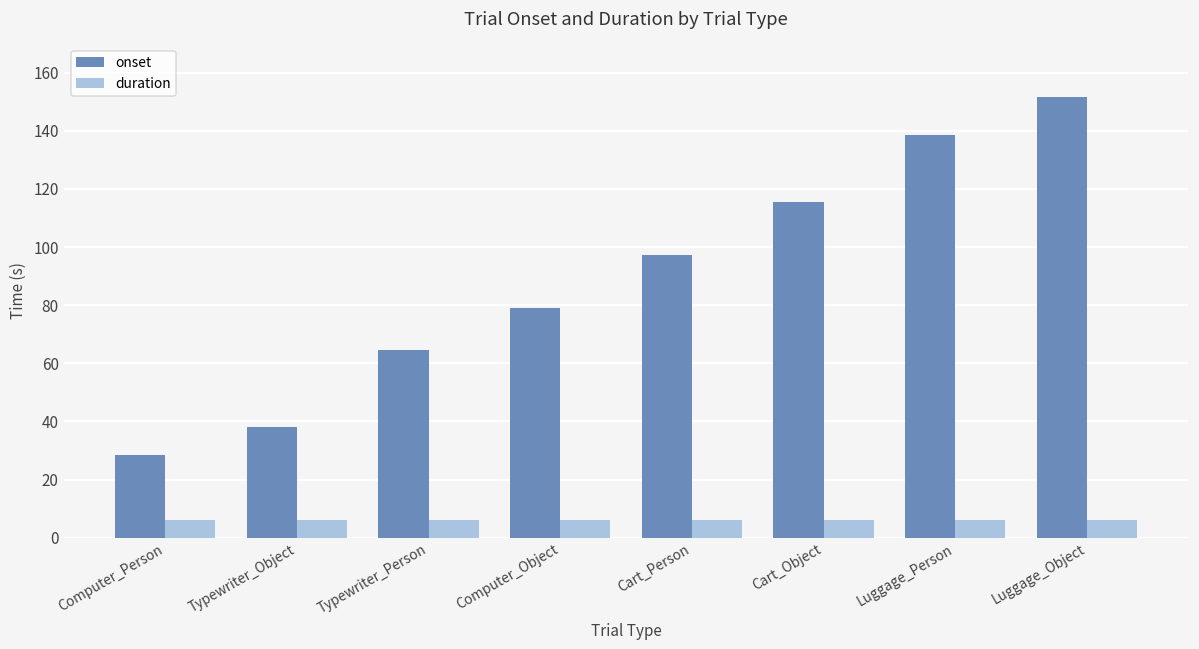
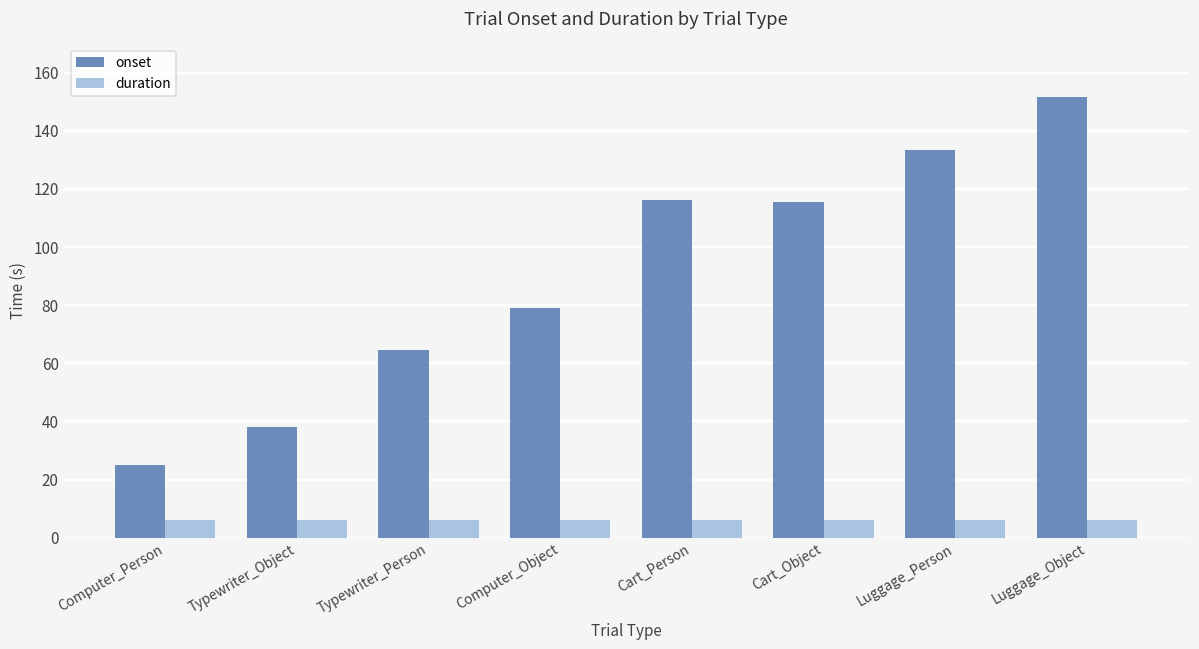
  {
    "onset": {
-     "Computer_Person": 28,
+     "Computer_Person": 25,
      "Typewriter_Object": 38,
      "Typewriter_Person": 65,
      "Computer_Object": 79,
-     "Cart_Person": 97,
+     "Cart_Person": 116,
      "Cart_Object": 115,
-     "Luggage_Person": 139,
+     "Luggage_Person": 133,
      "Luggage_Object": 152
    },
    "duration": {
      "Computer_Person": 6,
      "Typewriter_Object": 6,
      "Typewriter_Person": 6,
      "Computer_Object": 6,
      "Cart_Person": 6,
      "Cart_Object": 6,
      "Luggage_Person": 6,
      "Luggage_Object": 6
    }
  }
